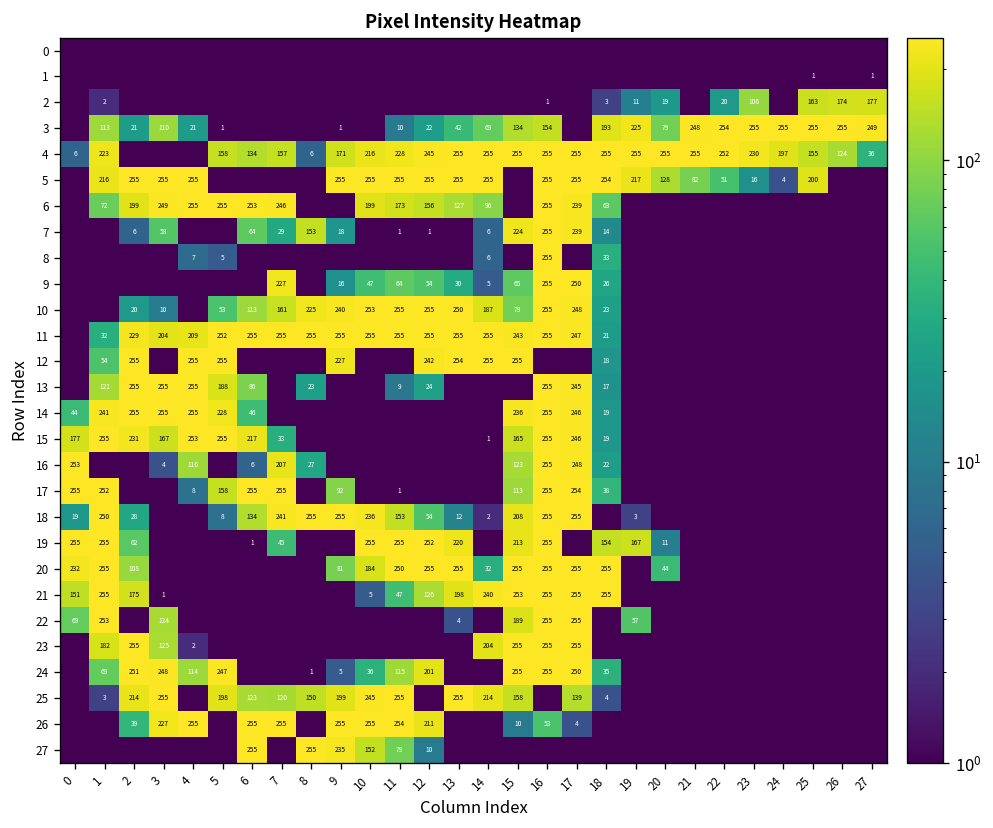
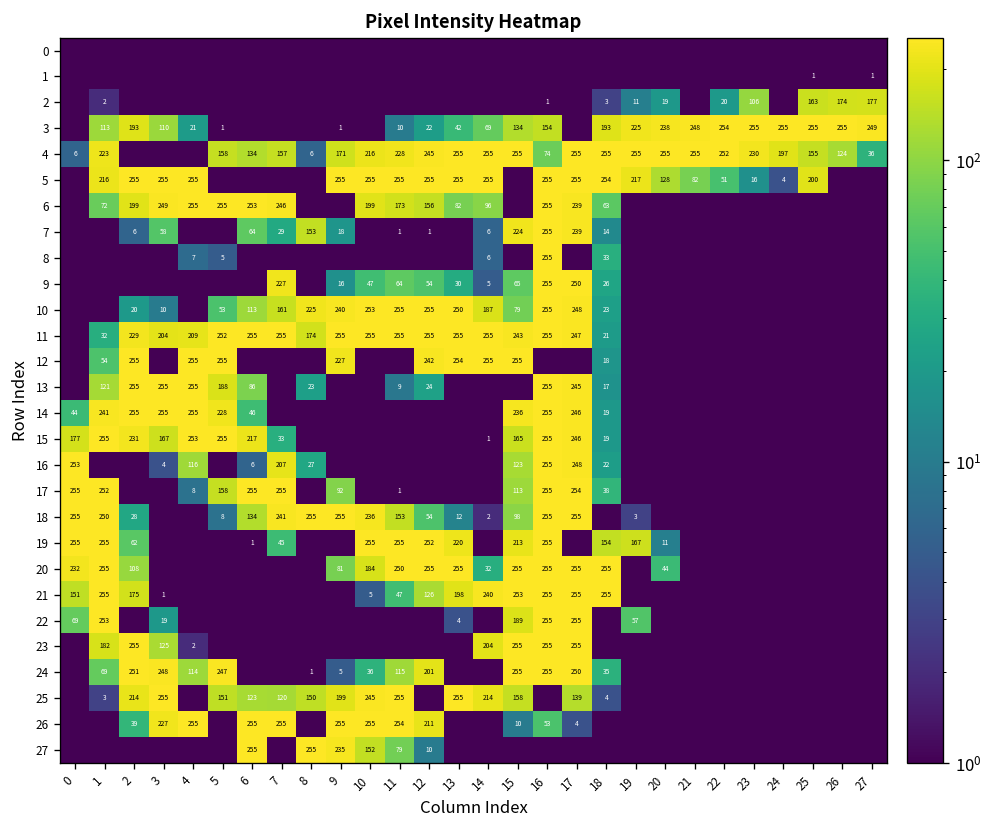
  {
    "3": {
      "1": 113,
-     "2": 21,
+     "2": 193,
      "3": 110,
      "4": 21,
      "5": 1,
      "9": 1,
      "11": 10,
      "12": 22,
      "13": 42,
      "14": 69,
      "15": 134,
      "16": 154,
      "18": 193,
      "19": 225,
-     "20": 79,
+     "20": 238,
      "21": 248,
      "22": 254,
      "23": 255,
      "24": 255,
      "25": 255,
      "26": 255,
      "27": 249
    },
    "4": {
      "0": 6,
      "1": 223,
      "5": 158,
      "6": 134,
      "7": 157,
      "8": 6,
      "9": 171,
      "10": 216,
      "11": 228,
      "12": 245,
      "13": 255,
      "14": 255,
      "15": 255,
-     "16": 255,
+     "16": 74,
      "17": 255,
      "18": 255,
      "19": 255,
      "20": 255,
      "21": 255,
      "22": 252,
      "23": 230,
      "24": 197,
      "25": 155,
      "26": 124,
      "27": 36
    },
    "6": {
      "1": 72,
      "2": 199,
      "3": 249,
      "4": 255,
      "5": 255,
      "6": 253,
      "7": 246,
      "10": 199,
      "11": 173,
      "12": 156,
-     "13": 127,
+     "13": 82,
      "14": 96,
      "16": 255,
      "17": 239,
      "18": 63
    },
    "11": {
      "1": 32,
      "2": 229,
      "3": 204,
      "4": 209,
      "5": 252,
      "6": 255,
      "7": 255,
-     "8": 255,
+     "8": 174,
      "9": 255,
      "10": 255,
      "11": 255,
      "12": 255,
      "13": 255,
      "14": 255,
      "15": 243,
      "16": 255,
      "17": 247,
      "18": 21
    },
    "18": {
-     "0": 19,
+     "0": 255,
      "1": 250,
      "2": 28,
      "5": 8,
      "6": 134,
      "7": 241,
      "8": 255,
      "9": 255,
      "10": 236,
      "11": 153,
      "12": 54,
      "13": 12,
      "14": 2,
-     "15": 208,
+     "15": 98,
      "16": 255,
      "17": 255,
      "19": 3
    },
    "22": {
      "0": 69,
      "1": 253,
-     "3": 124,
+     "3": 19,
      "13": 4,
      "15": 189,
      "16": 255,
      "17": 255,
      "19": 57
    },
    "25": {
      "1": 3,
      "2": 214,
      "3": 255,
-     "5": 198,
+     "5": 151,
      "6": 123,
      "7": 120,
      "8": 150,
      "9": 199,
      "10": 245,
      "11": 255,
      "13": 255,
      "14": 214,
      "15": 158,
      "17": 139,
      "18": 4
    }
  }
